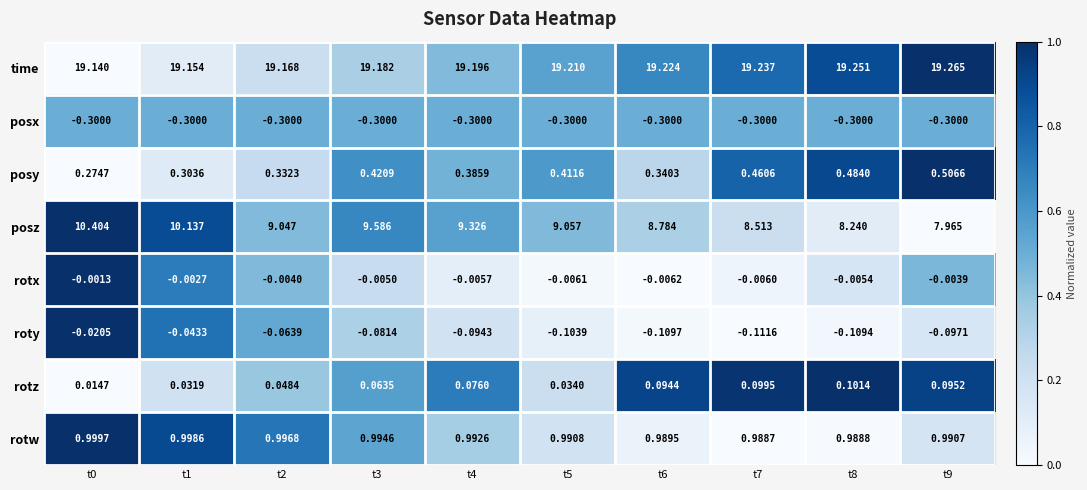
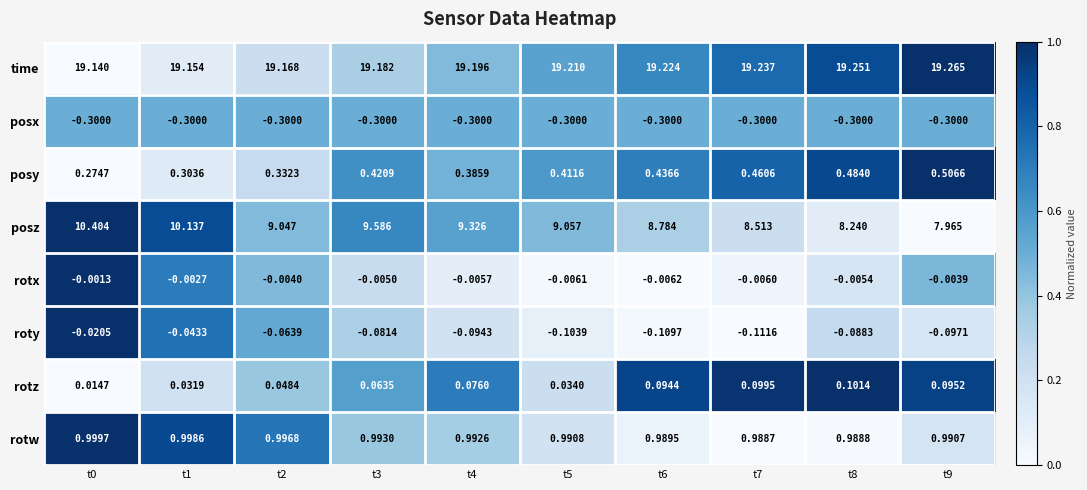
  {
    "time": {
      "t0": 19.140,
      "t1": 19.154,
      "t2": 19.168,
      "t3": 19.182,
      "t4": 19.196,
      "t5": 19.210,
      "t6": 19.224,
      "t7": 19.237,
      "t8": 19.251,
      "t9": 19.265
    },
    "posx": {
      "t0": -0.3000,
      "t1": -0.3000,
      "t2": -0.3000,
      "t3": -0.3000,
      "t4": -0.3000,
      "t5": -0.3000,
      "t6": -0.3000,
      "t7": -0.3000,
      "t8": -0.3000,
      "t9": -0.3000
    },
    "posy": {
      "t0": 0.2747,
      "t1": 0.3036,
      "t2": 0.3323,
      "t3": 0.4209,
      "t4": 0.3859,
      "t5": 0.4116,
-     "t6": 0.3403,
+     "t6": 0.4366,
      "t7": 0.4606,
      "t8": 0.4840,
      "t9": 0.5066
    },
    "posz": {
      "t0": 10.404,
      "t1": 10.137,
      "t2": 9.047,
      "t3": 9.586,
      "t4": 9.326,
      "t5": 9.057,
      "t6": 8.784,
      "t7": 8.513,
      "t8": 8.240,
      "t9": 7.965
    },
    "rotx": {
      "t0": -0.0013,
      "t1": -0.0027,
      "t2": -0.0040,
      "t3": -0.0050,
      "t4": -0.0057,
      "t5": -0.0061,
      "t6": -0.0062,
      "t7": -0.0060,
      "t8": -0.0054,
      "t9": -0.0039
    },
    "roty": {
      "t0": -0.0205,
      "t1": -0.0433,
      "t2": -0.0639,
      "t3": -0.0814,
      "t4": -0.0943,
      "t5": -0.1039,
      "t6": -0.1097,
      "t7": -0.1116,
-     "t8": -0.1094,
+     "t8": -0.0883,
      "t9": -0.0971
    },
    "rotz": {
      "t0": 0.0147,
      "t1": 0.0319,
      "t2": 0.0484,
      "t3": 0.0635,
      "t4": 0.0760,
      "t5": 0.0340,
      "t6": 0.0944,
      "t7": 0.0995,
      "t8": 0.1014,
      "t9": 0.0952
    },
    "rotw": {
      "t0": 0.9997,
      "t1": 0.9986,
      "t2": 0.9968,
-     "t3": 0.9946,
+     "t3": 0.9930,
      "t4": 0.9926,
      "t5": 0.9908,
      "t6": 0.9895,
      "t7": 0.9887,
      "t8": 0.9888,
      "t9": 0.9907
    }
  }
